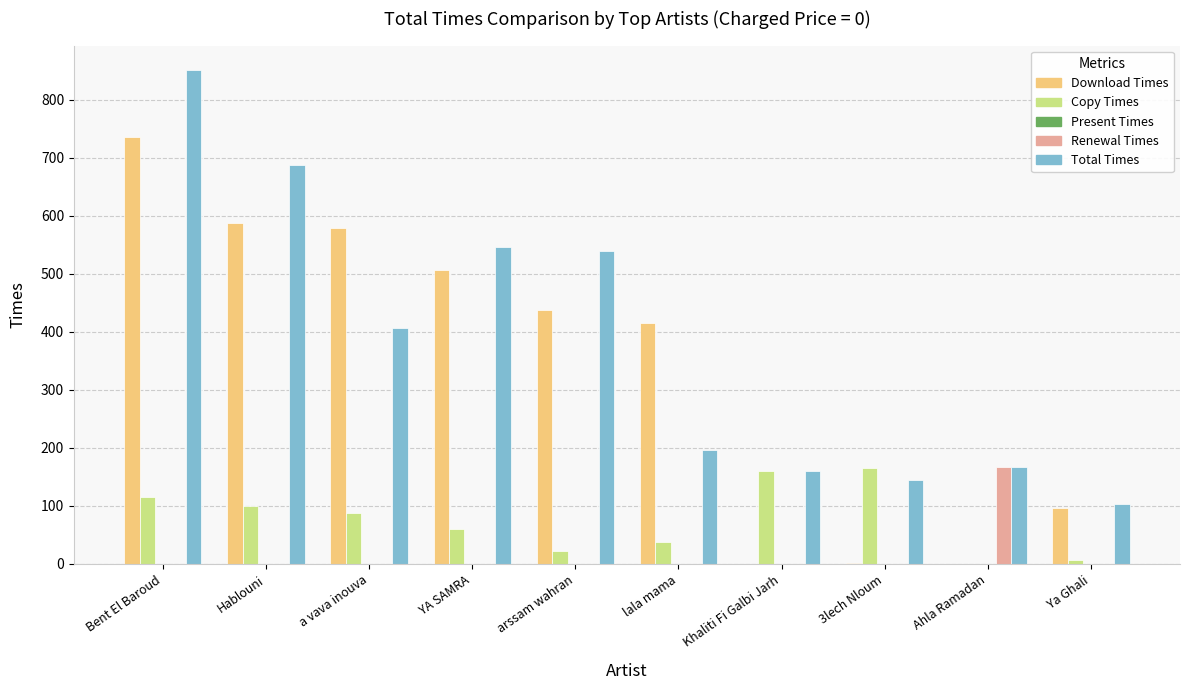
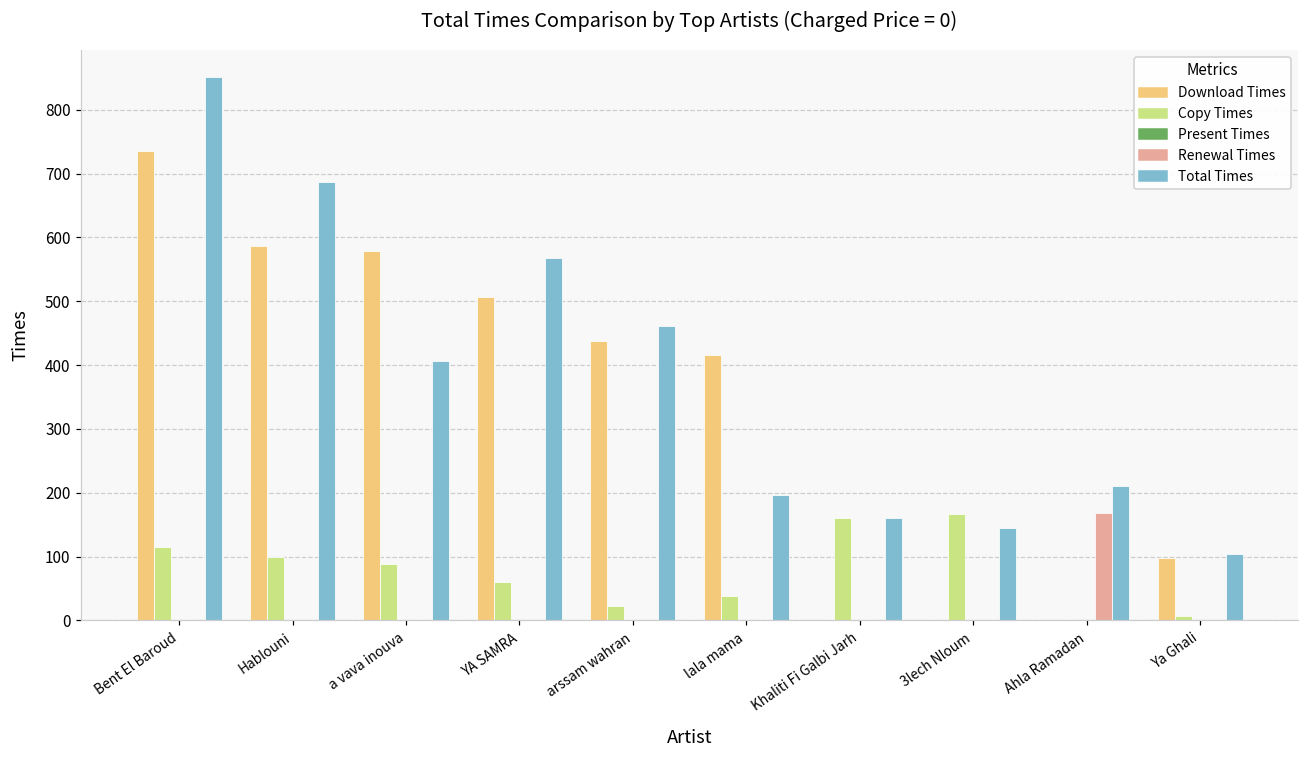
  {
    "Present Times": {
      "Bent El Baroud": 0,
      "Hablouni": 0,
      "a vava inouva": 0,
      "YA SAMRA": 0,
      "arssam wahran": 0,
      "lala mama": 0,
      "Khaliti Fi Galbi Jarh": 0,
      "3lech Nloum": 0,
      "Ahla Ramadan": 0,
      "Ya Ghali": 0
    },
    "Total Times": {
      "Bent El Baroud": 850,
      "Hablouni": 690,
      "a vava inouva": 410,
-     "YA SAMRA": 550,
-     "arssam wahran": 540,
+     "YA SAMRA": 570,
+     "arssam wahran": 460,
      "lala mama": 200,
      "Khaliti Fi Galbi Jarh": 160,
      "3lech Nloum": 140,
-     "Ahla Ramadan": 170,
+     "Ahla Ramadan": 210,
      "Ya Ghali": 100
    }
  }
